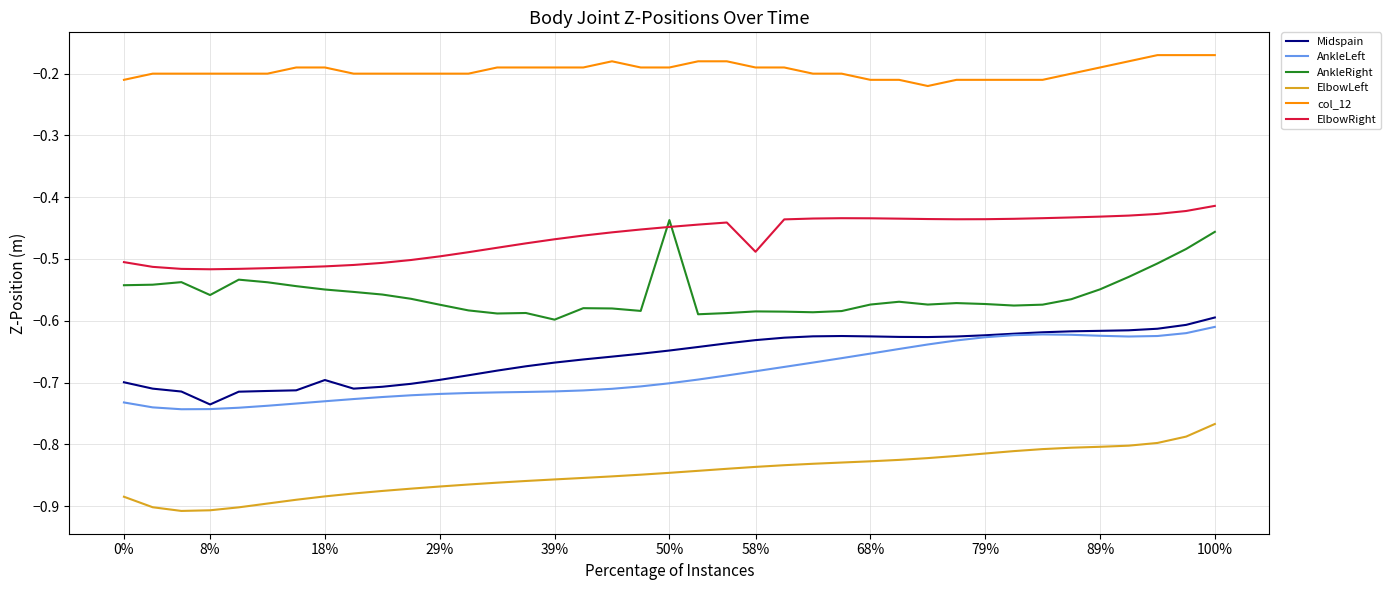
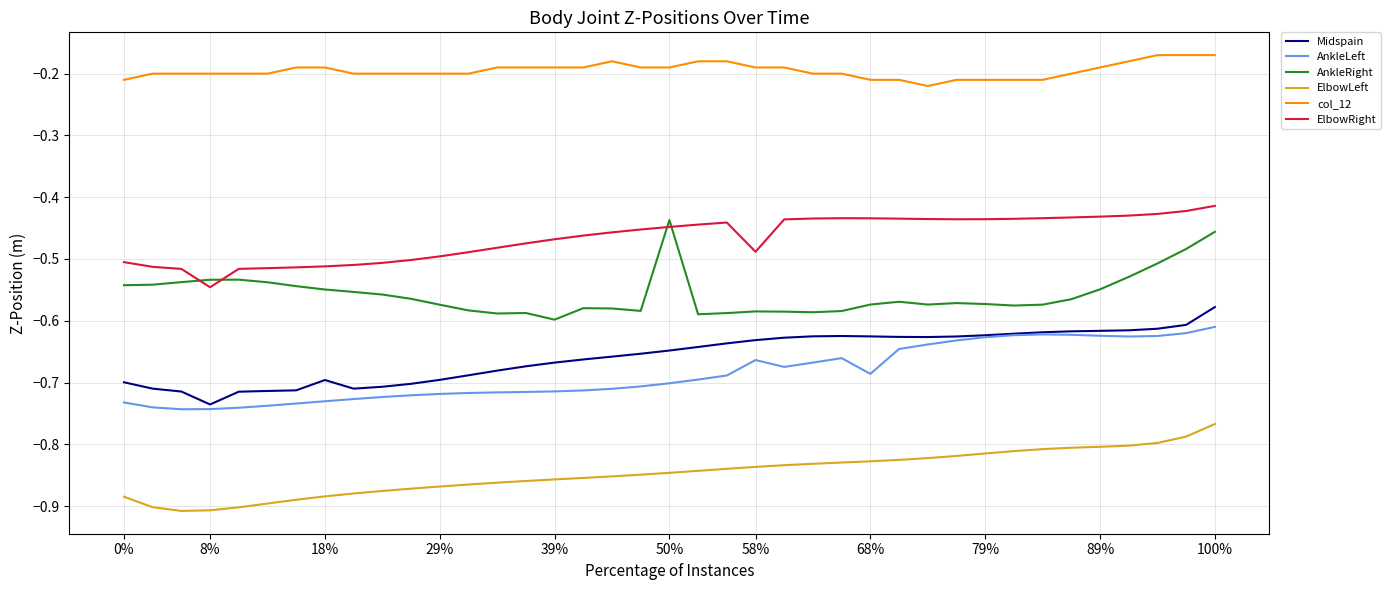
  {
    "Midspain": {
      "0%": -0.70,
      "8%": -0.74,
      "18%": -0.70,
      "29%": -0.70,
      "39%": -0.67,
      "50%": -0.65,
      "58%": -0.63,
      "68%": -0.63,
      "89%": -0.62,
-     "100%": -0.59
+     "100%": -0.58
    },
    "AnkleLeft": {
      "0%": -0.73,
      "8%": -0.74,
      "18%": -0.73,
      "29%": -0.72,
      "39%": -0.71,
      "50%": -0.70,
-     "58%": -0.68,
-     "68%": -0.65,
+     "58%": -0.66,
+     "68%": -0.69,
      "89%": -0.62,
      "100%": -0.61
    },
    "AnkleRight": {
      "0%": -0.54,
-     "8%": -0.56,
+     "8%": -0.53,
      "18%": -0.55,
      "29%": -0.57,
      "39%": -0.60,
      "50%": -0.44,
      "58%": -0.58,
      "68%": -0.57,
      "79%": -0.57,
      "89%": -0.55,
      "100%": -0.46
    },
    "ElbowRight": {
      "0%": -0.51,
-     "8%": -0.52,
+     "8%": -0.55,
      "18%": -0.51,
      "29%": -0.50,
      "39%": -0.47,
      "50%": -0.45,
      "58%": -0.49,
      "68%": -0.43,
      "79%": -0.44,
      "89%": -0.43,
      "100%": -0.41
    }
  }
